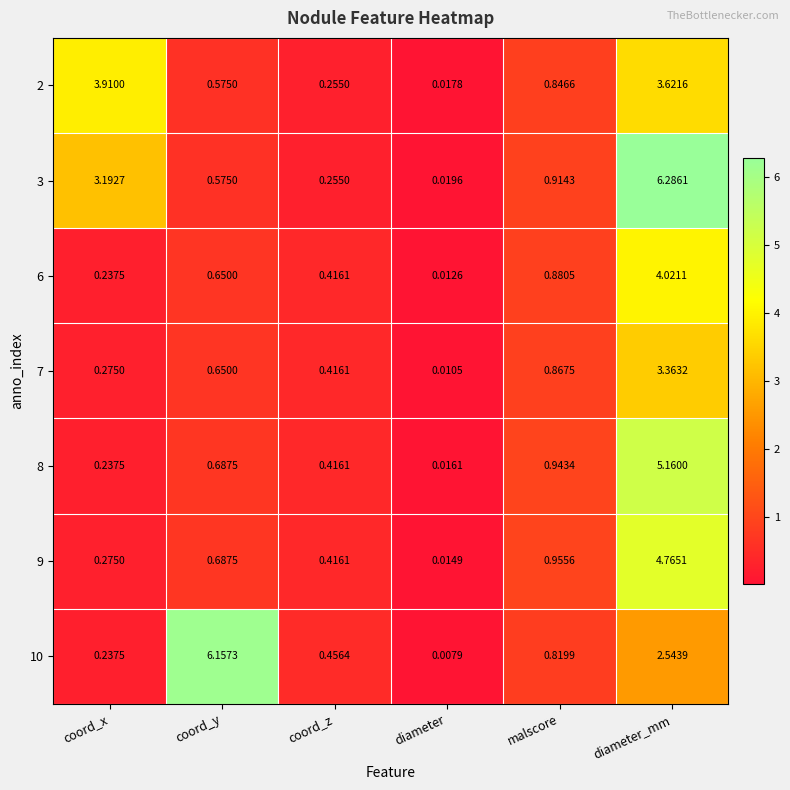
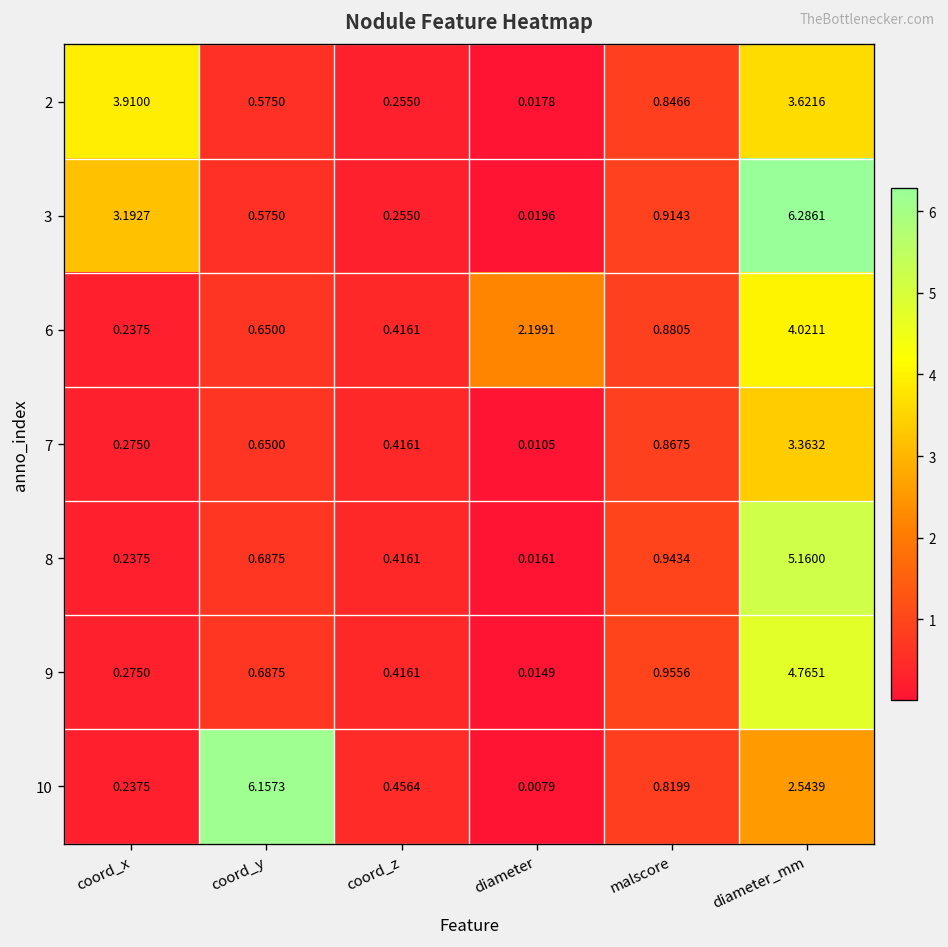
  {
    "2": {
      "coord_x": 3.9100,
      "coord_y": 0.5750,
      "coord_z": 0.2550,
      "diameter": 0.0178,
      "malscore": 0.8466,
      "diameter_mm": 3.6216
    },
    "3": {
      "coord_x": 3.1927,
      "coord_y": 0.5750,
      "coord_z": 0.2550,
      "diameter": 0.0196,
      "malscore": 0.9143,
      "diameter_mm": 6.2861
    },
    "6": {
      "coord_x": 0.2375,
      "coord_y": 0.6500,
      "coord_z": 0.4161,
-     "diameter": 0.0126,
+     "diameter": 2.1991,
      "malscore": 0.8805,
      "diameter_mm": 4.0211
    },
    "7": {
      "coord_x": 0.2750,
      "coord_y": 0.6500,
      "coord_z": 0.4161,
      "diameter": 0.0105,
      "malscore": 0.8675,
      "diameter_mm": 3.3632
    },
    "8": {
      "coord_x": 0.2375,
      "coord_y": 0.6875,
      "coord_z": 0.4161,
      "diameter": 0.0161,
      "malscore": 0.9434,
      "diameter_mm": 5.1600
    },
    "9": {
      "coord_x": 0.2750,
      "coord_y": 0.6875,
      "coord_z": 0.4161,
      "diameter": 0.0149,
      "malscore": 0.9556,
      "diameter_mm": 4.7651
    },
    "10": {
      "coord_x": 0.2375,
      "coord_y": 6.1573,
      "coord_z": 0.4564,
      "diameter": 0.0079,
      "malscore": 0.8199,
      "diameter_mm": 2.5439
    }
  }
